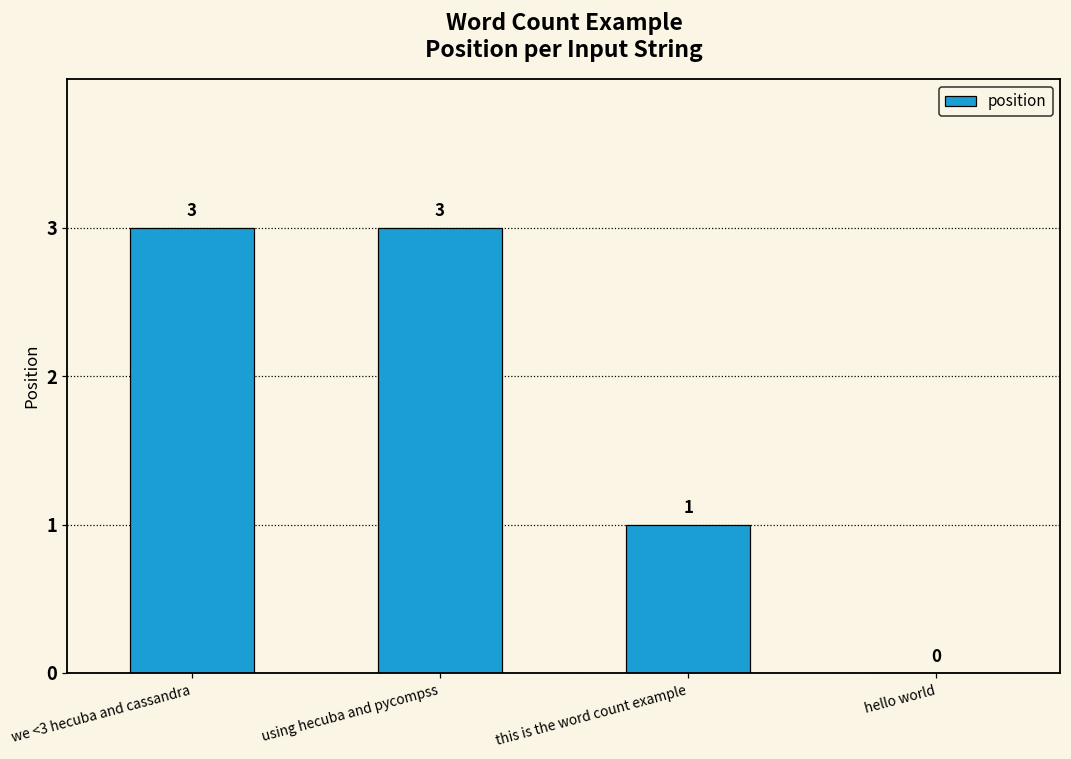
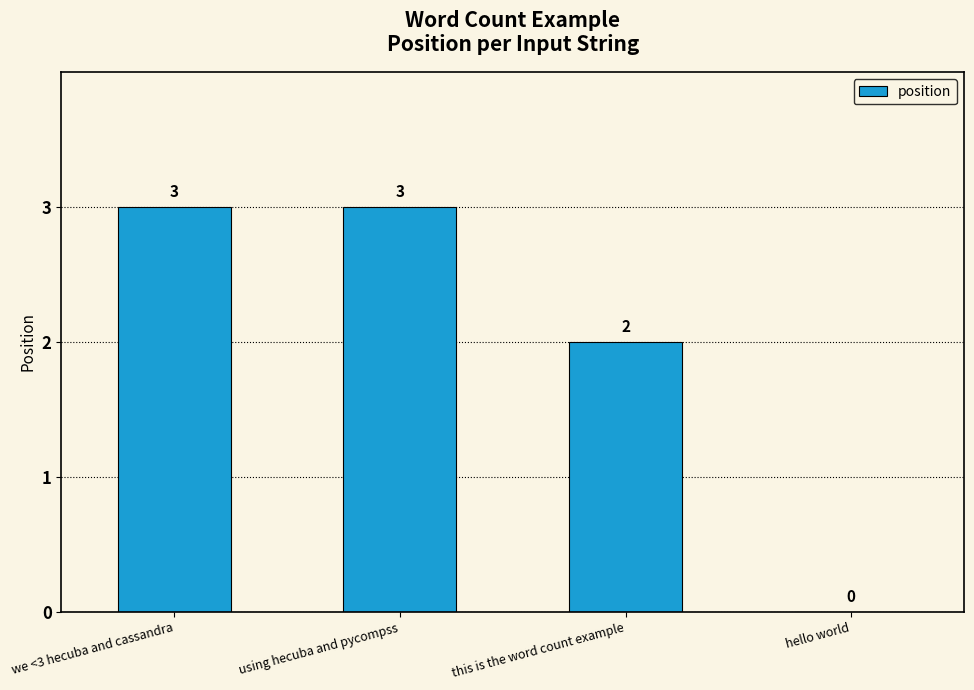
  {
    "we <3 hecuba and cassandra": 3,
    "using hecuba and pycompss": 3,
-   "this is the word count example": 1,
+   "this is the word count example": 2,
    "hello world": 0
  }
